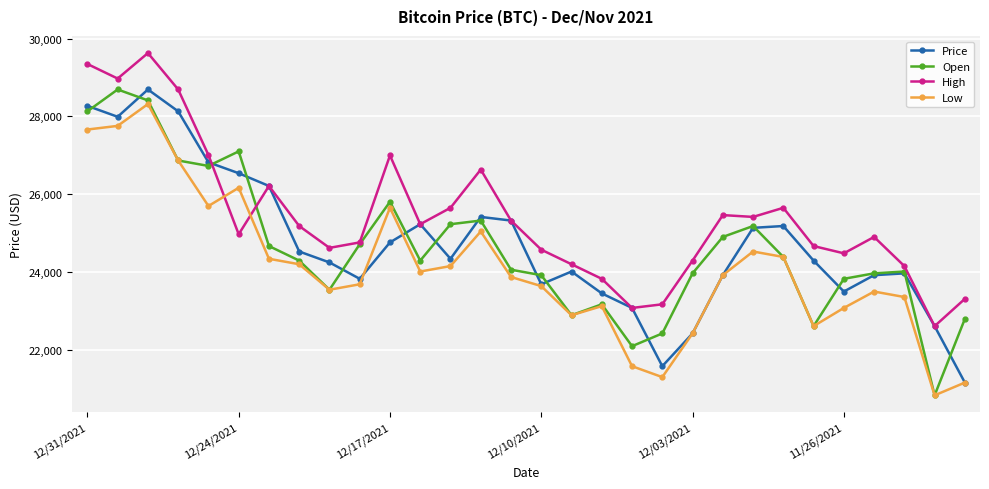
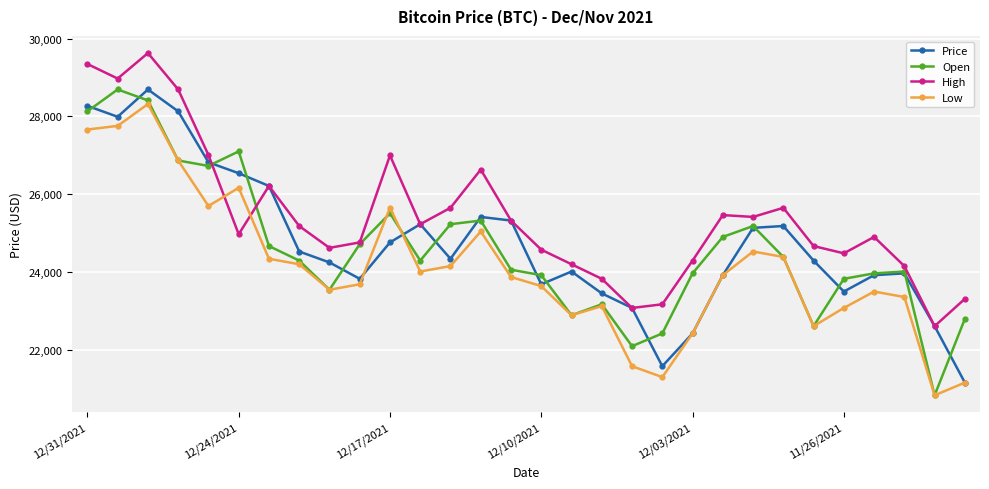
  {
    "Price": {
      "12/31/2021": "28,300",
      "12/24/2021": "26,500",
      "12/17/2021": "24,800",
      "11/26/2021": "23,500"
    },
    "Open": {
      "12/31/2021": "28,100",
      "12/24/2021": "27,100",
-     "12/17/2021": "25,800",
+     "12/17/2021": "25,500",
      "12/10/2021": "23,900",
      "12/03/2021": "24,000",
      "11/26/2021": "23,800"
    },
    "High": {
      "12/31/2021": "29,300",
      "12/24/2021": "25,000",
      "12/17/2021": "27,000",
      "12/10/2021": "24,600",
      "12/03/2021": "24,300",
      "11/26/2021": "24,500"
    },
    "Low": {
      "12/31/2021": "27,700",
      "12/24/2021": "26,200",
      "12/17/2021": "25,700",
      "11/26/2021": "23,100"
    }
  }
